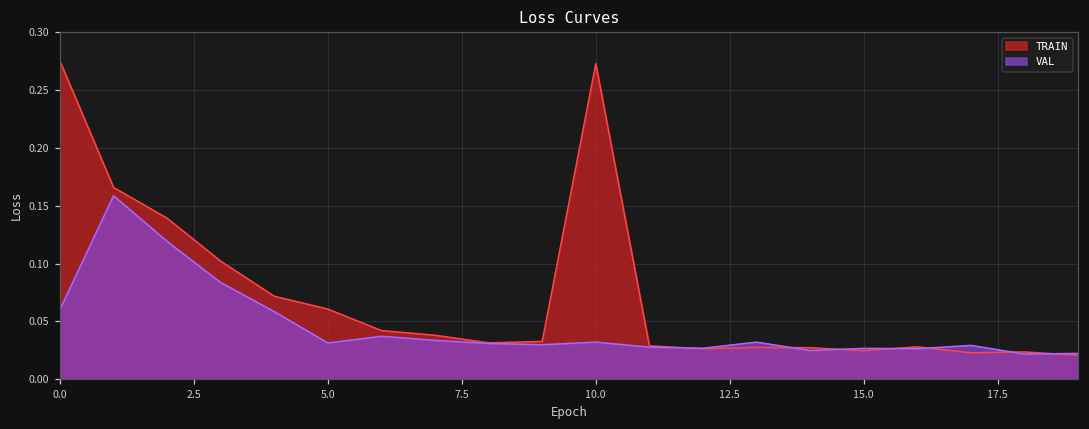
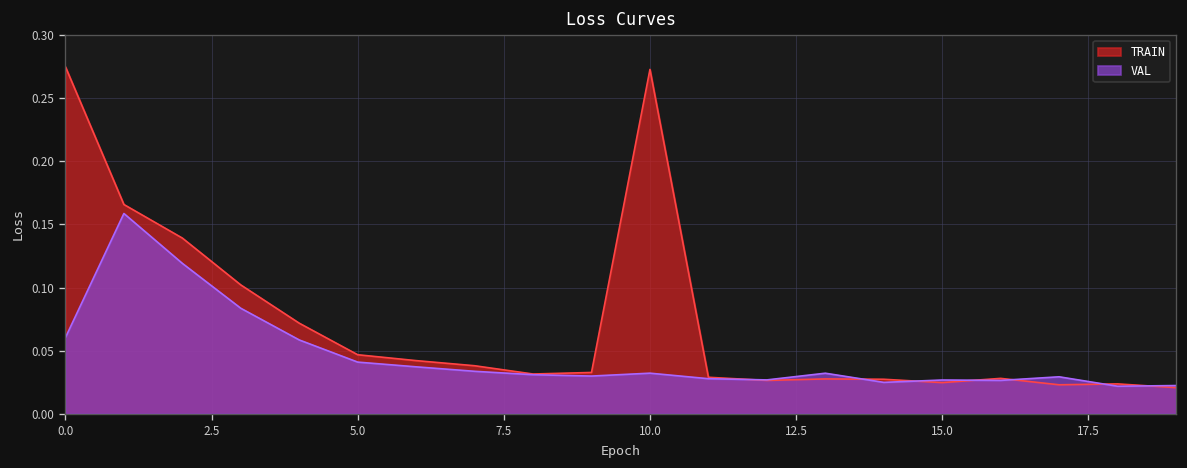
  {
    "TRAIN": {
      "0.0": 0.275,
-     "5.0": 0.061,
+     "5.0": 0.047,
      "10.0": 0.273
    },
    "VAL": {
      "0.0": 0.060,
-     "5.0": 0.031,
+     "5.0": 0.041,
      "10.0": 0.032
    }
  }
